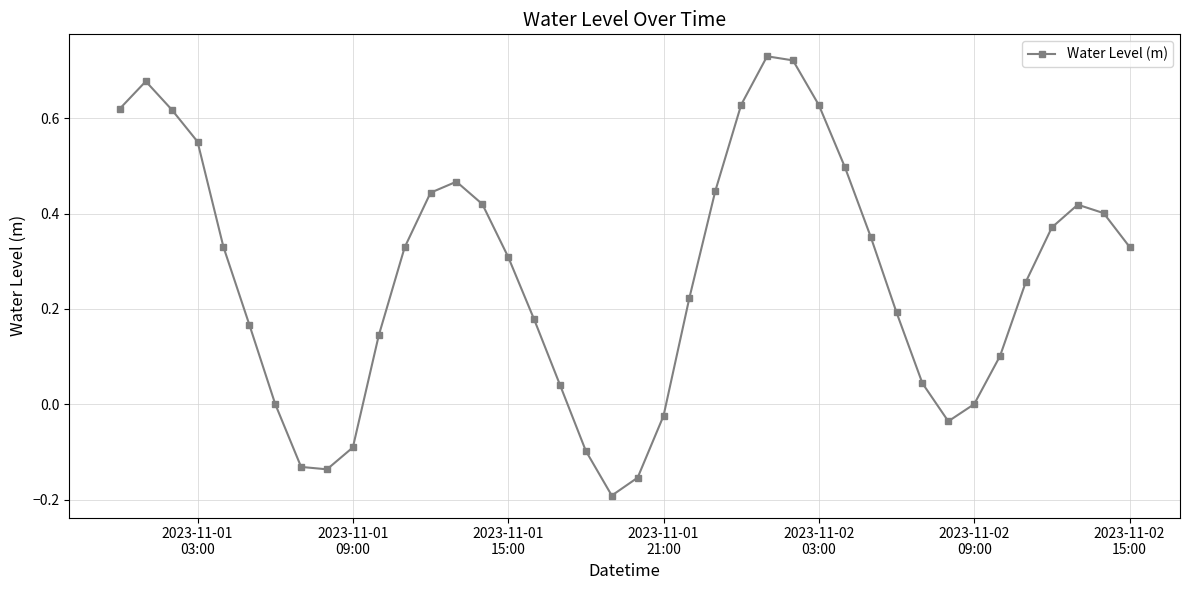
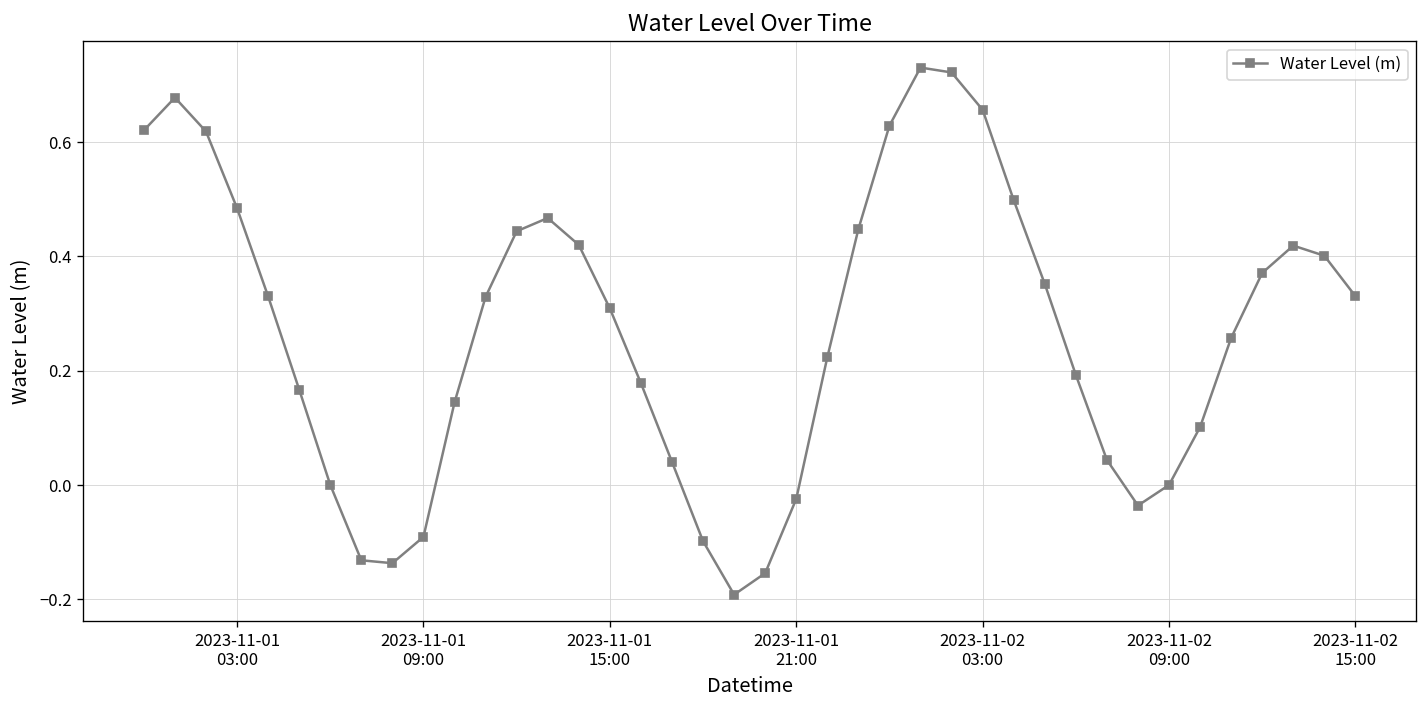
  {
-   "2023-11-01 03:00": 0.55,
+   "2023-11-01 03:00": 0.48,
    "2023-11-01 09:00": -0.09,
    "2023-11-01 15:00": 0.31,
    "2023-11-01 21:00": -0.02,
-   "2023-11-02 03:00": 0.63,
+   "2023-11-02 03:00": 0.66,
    "2023-11-02 09:00": 0.00,
    "2023-11-02 15:00": 0.33
  }
